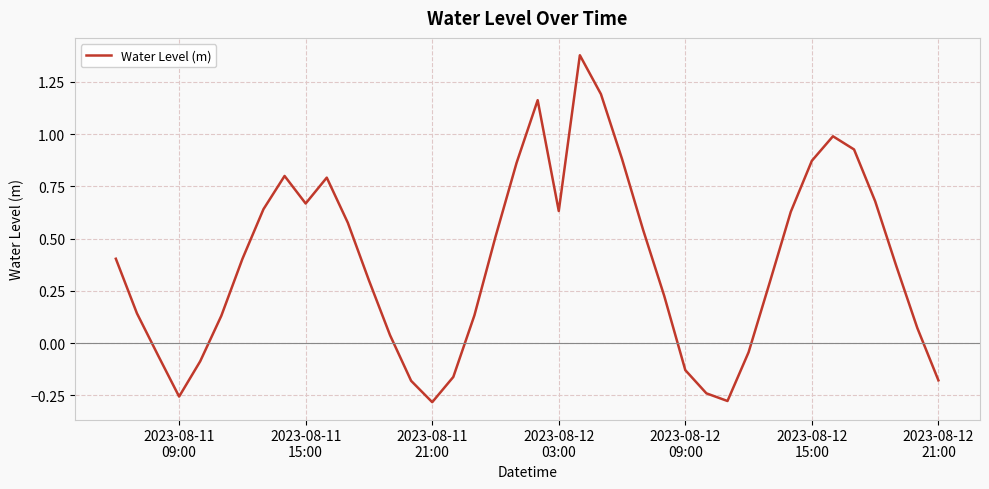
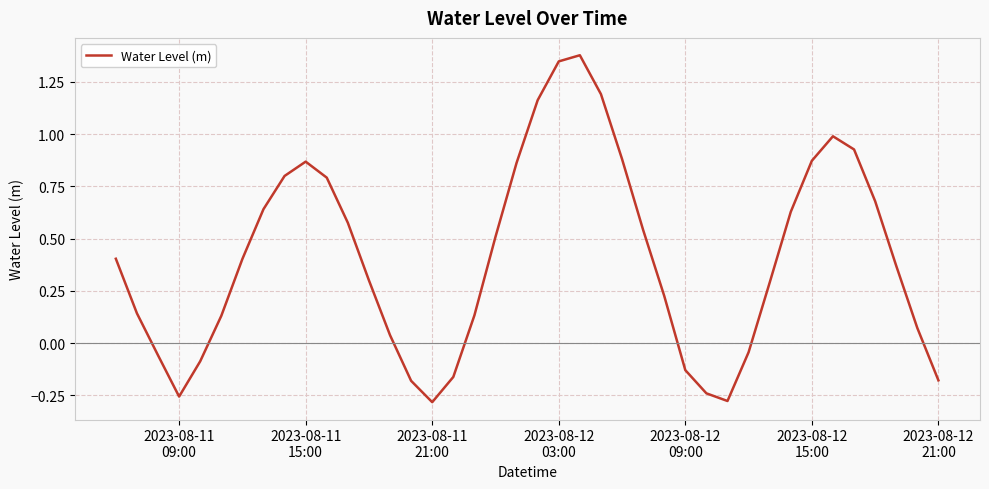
  {
    "2023-08-11 09:00": -0.26,
-   "2023-08-11 15:00": 0.67,
+   "2023-08-11 15:00": 0.87,
    "2023-08-11 21:00": -0.28,
-   "2023-08-12 03:00": 0.63,
+   "2023-08-12 03:00": 1.35,
    "2023-08-12 09:00": -0.13,
    "2023-08-12 15:00": 0.87,
    "2023-08-12 21:00": -0.18
  }
